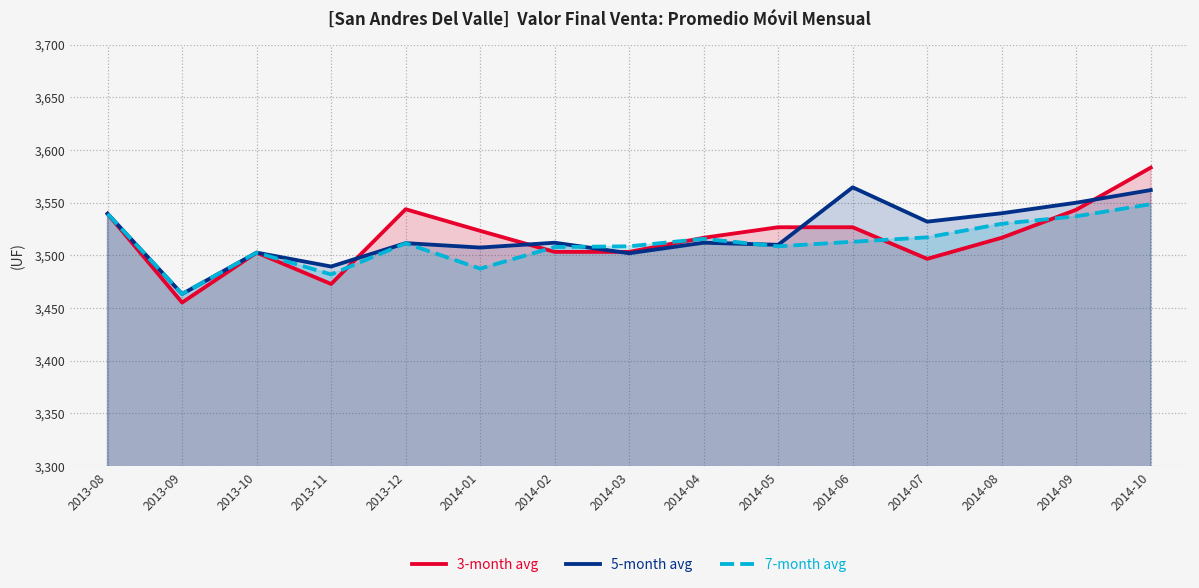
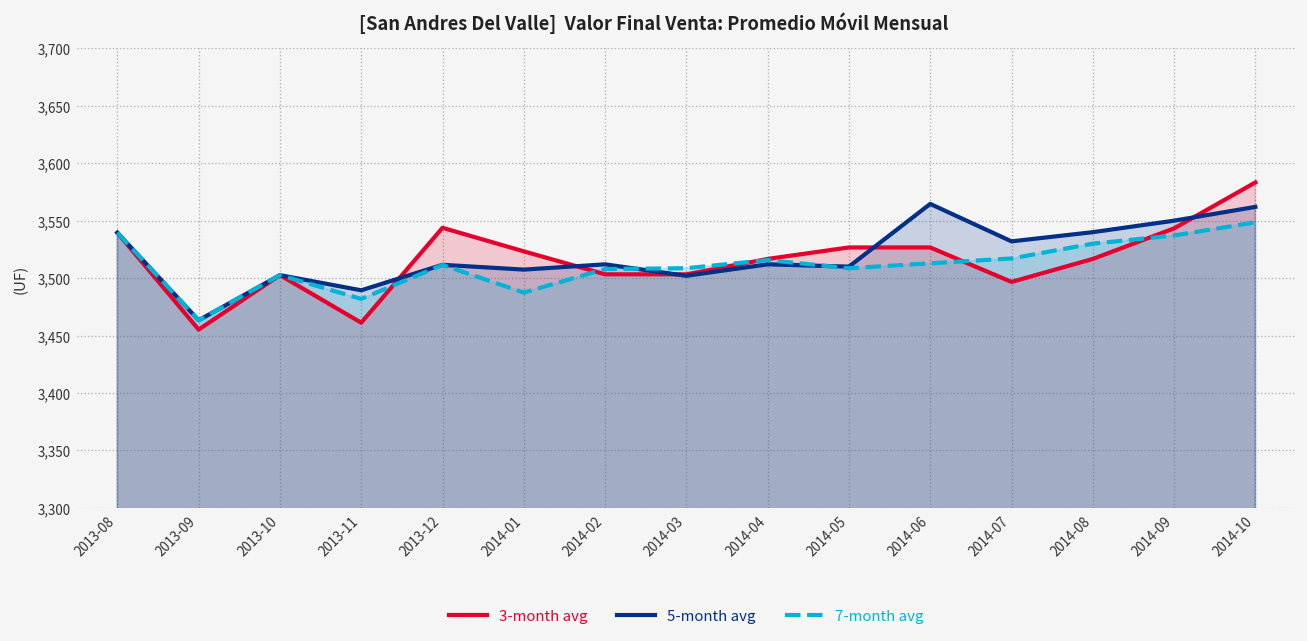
  {
    "3-month avg": {
      "2013-09": "3,460",
-     "2013-11": "3,470",
+     "2013-11": "3,460",
      "2013-12": "3,540",
      "2014-01": "3,520",
      "2014-02": "3,500",
      "2014-05": "3,530",
      "2014-06": "3,530",
      "2014-07": "3,500",
      "2014-08": "3,520",
      "2014-09": "3,540",
      "2014-10": "3,580"
    },
    "5-month avg": {
      "2013-11": "3,490",
      "2014-01": "3,510",
      "2014-02": "3,510",
      "2014-04": "3,510",
      "2014-06": "3,560",
      "2014-07": "3,530",
      "2014-08": "3,540",
      "2014-09": "3,550",
      "2014-10": "3,560"
    },
    "7-month avg": {
      "2013-11": "3,480",
      "2014-01": "3,490",
      "2014-02": "3,510",
      "2014-03": "3,510",
      "2014-06": "3,510",
      "2014-07": "3,520",
      "2014-08": "3,530",
      "2014-09": "3,540",
      "2014-10": "3,550"
    }
  }
